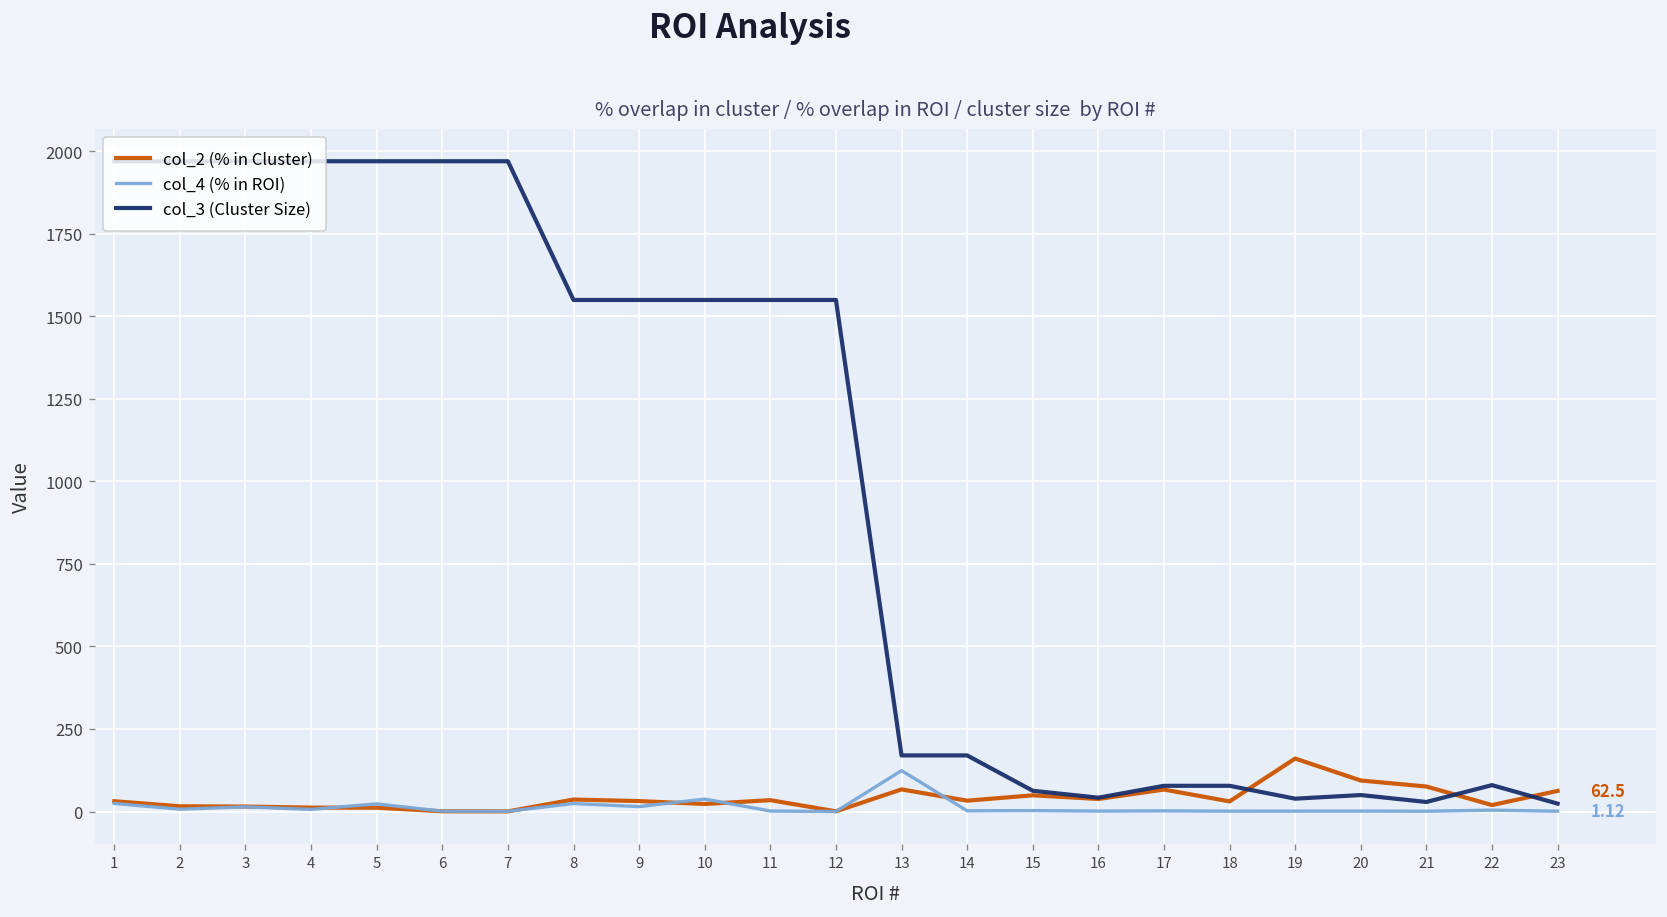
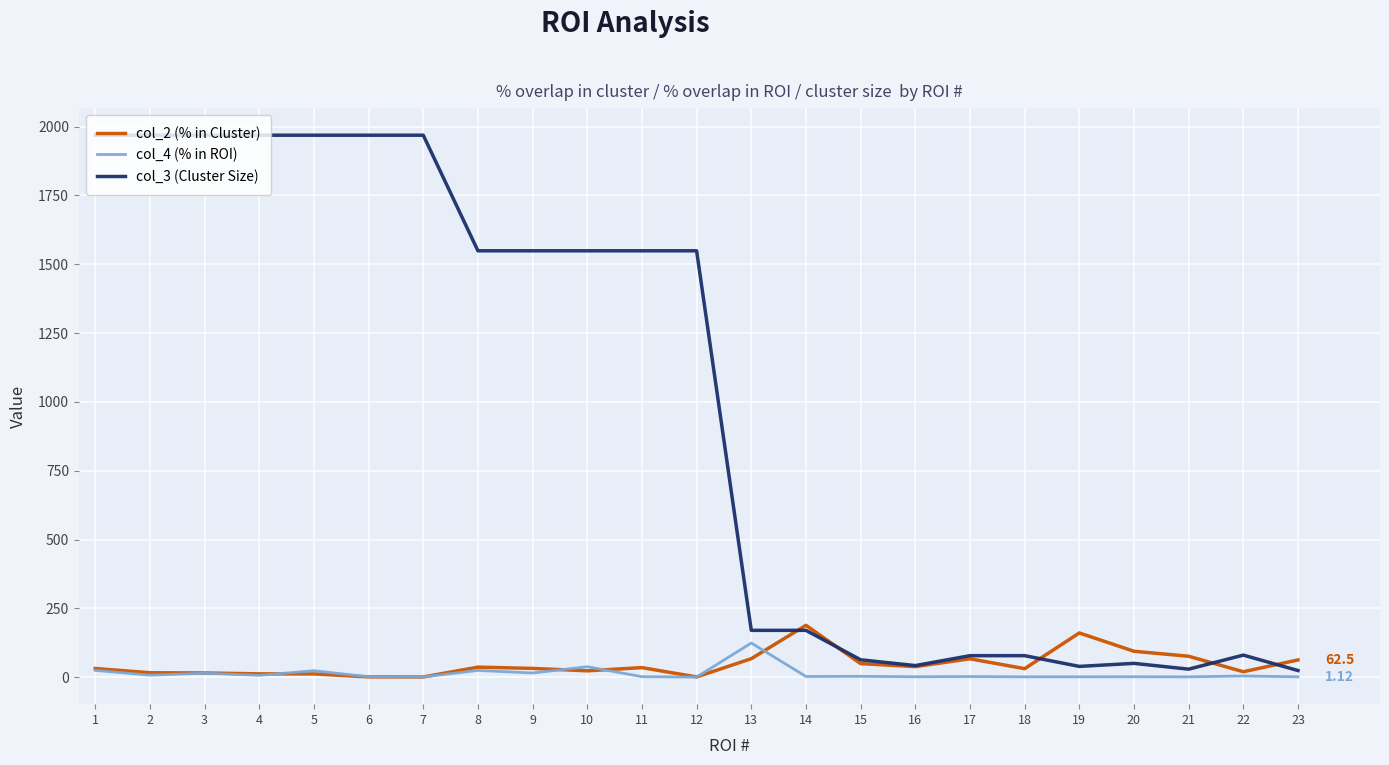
  {
    "col_2 (% in Cluster)": {
      "5": 10,
      "8": 40,
      "9": 30,
      "10": 20,
      "11": 30,
      "13": 70,
-     "14": 30,
+     "14": 190,
      "15": 50,
      "17": 70,
      "18": 30,
      "19": 160,
      "20": 90,
      "21": 80,
      "22": 20,
      "23": 60
    },
    "col_4 (% in ROI)": {
      "5": 20,
      "8": 20,
      "9": 20,
      "10": 40,
      "11": 0,
      "13": 120,
      "14": 0,
      "15": 0,
      "16": 0,
      "17": 0,
      "18": 0,
      "19": 0,
      "20": 0,
      "21": 0,
      "22": 0,
      "23": 0
    },
    "col_3 (Cluster Size)": {
      "5": 1970,
      "6": 1970,
      "7": 1970,
      "8": 1550,
      "9": 1550,
      "10": 1550,
      "11": 1550,
      "12": 1550,
      "13": 170,
      "14": 170,
      "15": 60,
      "17": 80,
      "18": 80,
      "19": 40,
      "20": 50,
      "21": 30,
      "22": 80,
      "23": 20
    }
  }
